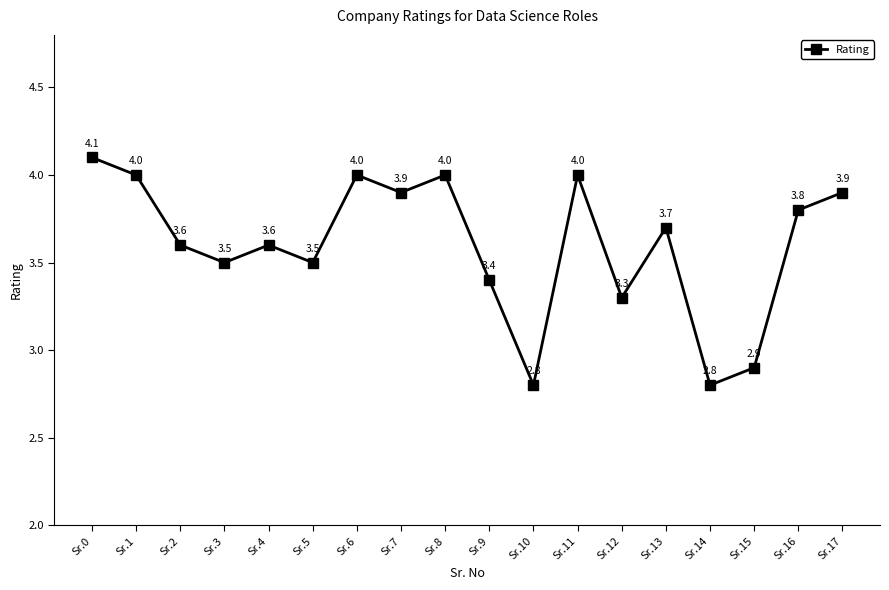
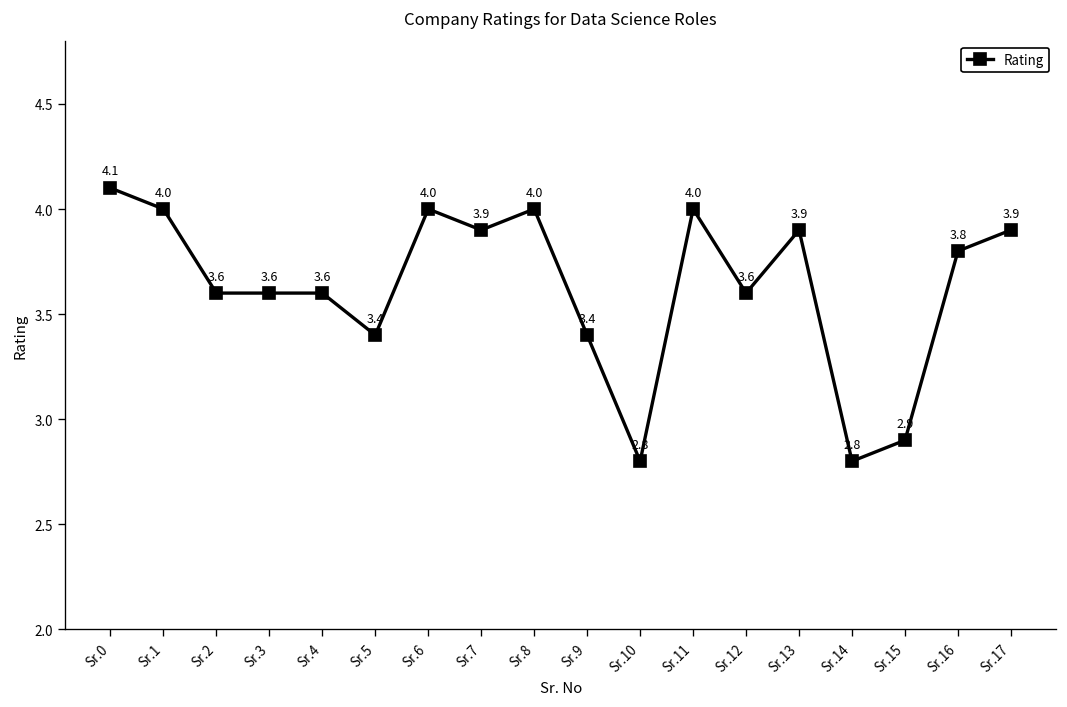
  {
    "Sr.0": 4.1,
    "Sr.1": 4.0,
    "Sr.2": 3.6,
-   "Sr.3": 3.5,
+   "Sr.3": 3.6,
    "Sr.4": 3.6,
-   "Sr.5": 3.5,
+   "Sr.5": 3.4,
    "Sr.6": 4.0,
    "Sr.7": 3.9,
    "Sr.8": 4.0,
    "Sr.9": 3.4,
    "Sr.10": 2.8,
    "Sr.11": 4.0,
-   "Sr.12": 3.3,
-   "Sr.13": 3.7,
+   "Sr.12": 3.6,
+   "Sr.13": 3.9,
    "Sr.14": 2.8,
    "Sr.15": 2.9,
    "Sr.16": 3.8,
    "Sr.17": 3.9
  }
